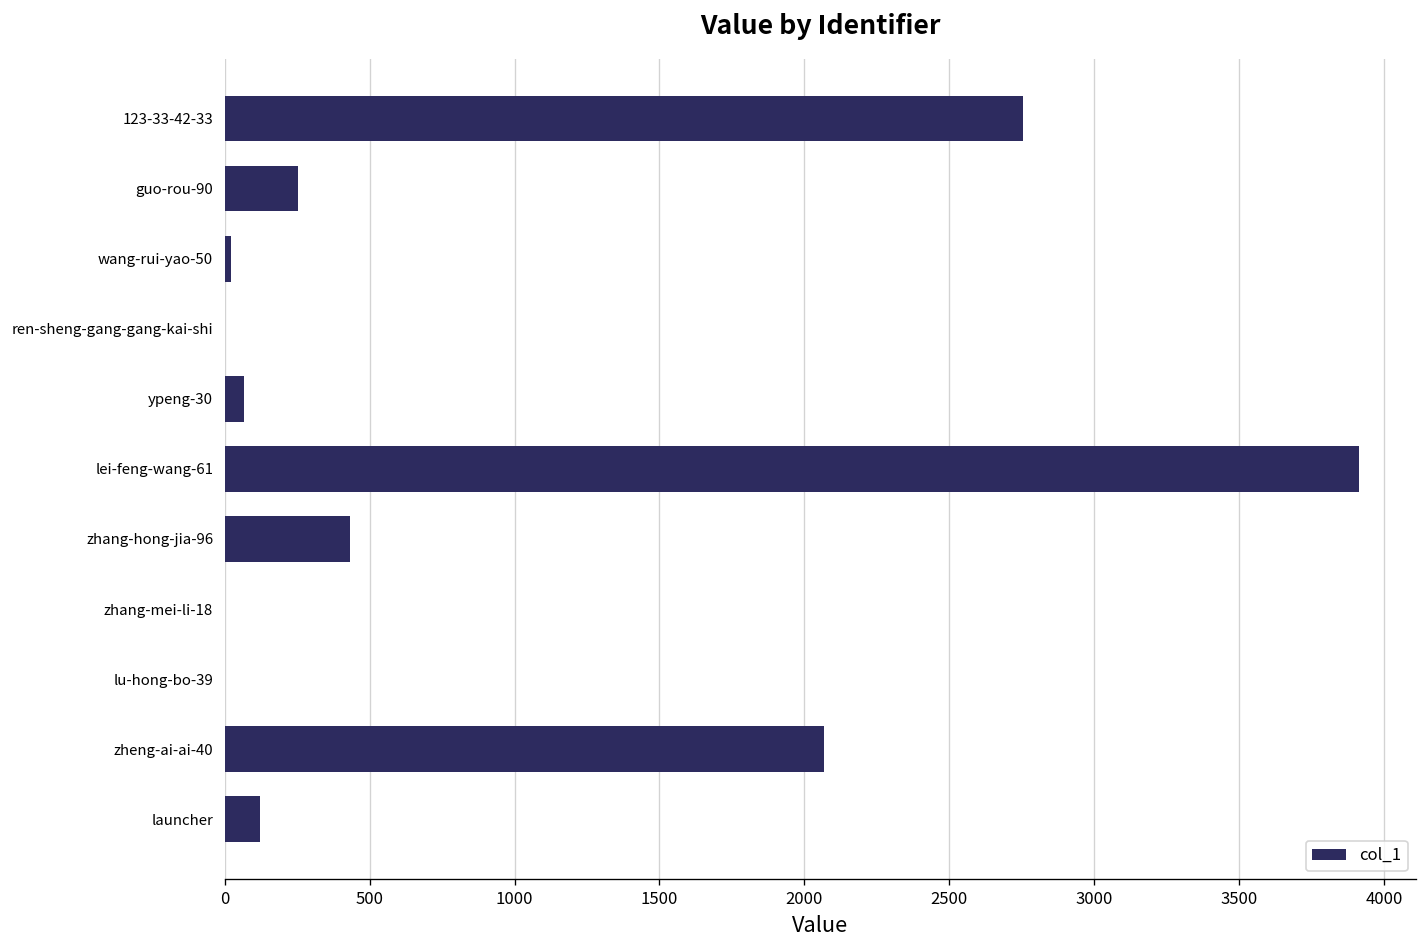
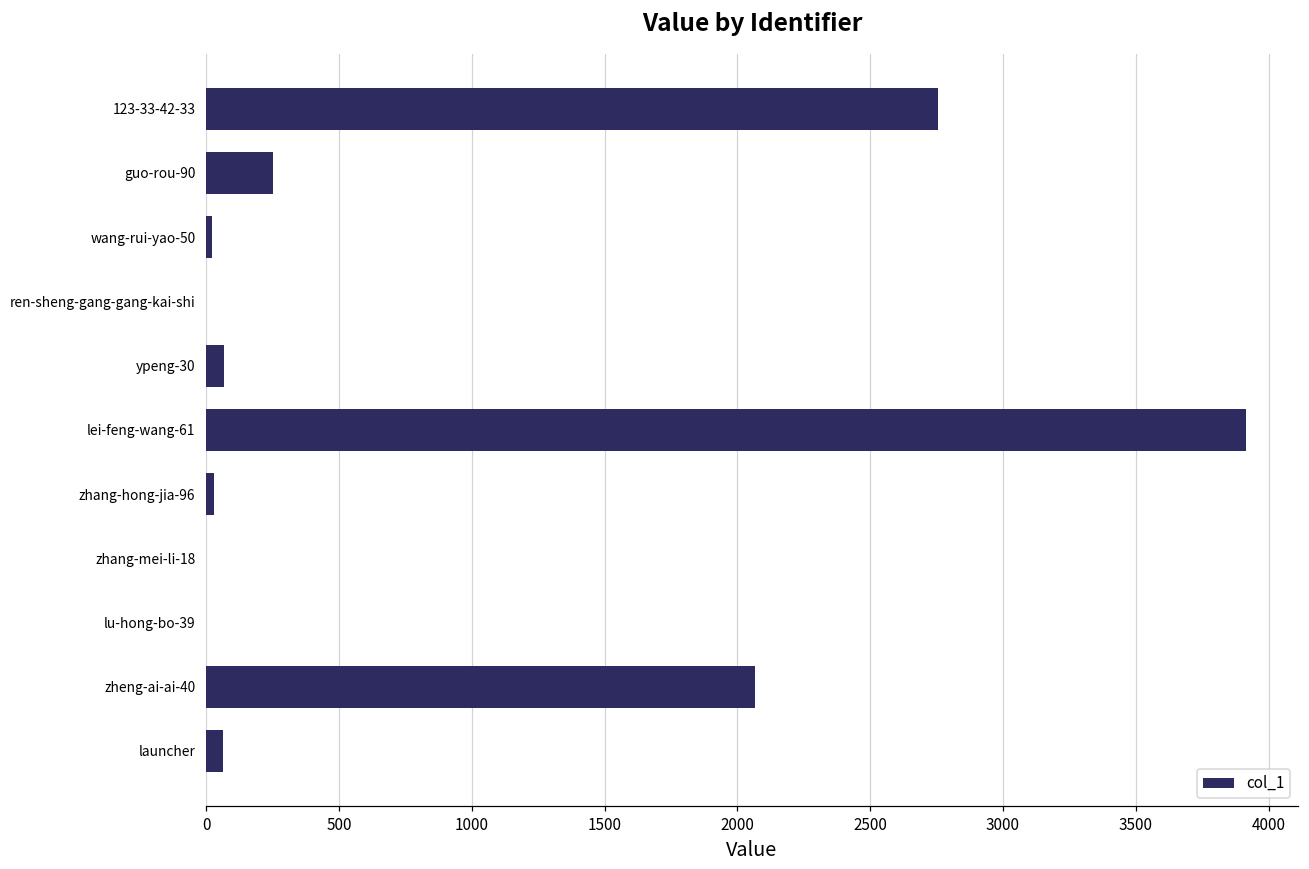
  {
    "123-33-42-33": 2760,
    "guo-rou-90": 250,
    "wang-rui-yao-50": 20,
    "ypeng-30": 70,
    "lei-feng-wang-61": 3920,
-   "zhang-hong-jia-96": 430,
+   "zhang-hong-jia-96": 30,
    "zheng-ai-ai-40": 2070,
-   "launcher": 120
+   "launcher": 70
  }
